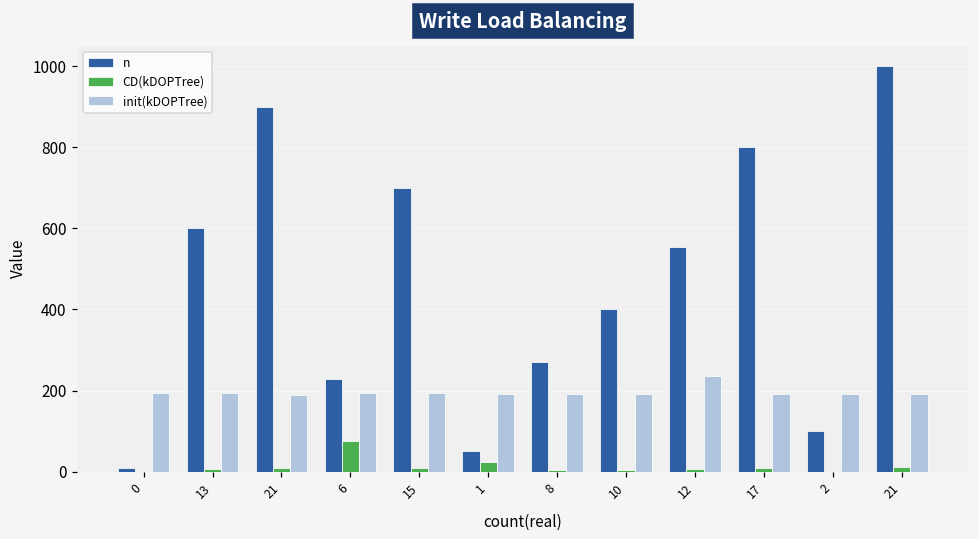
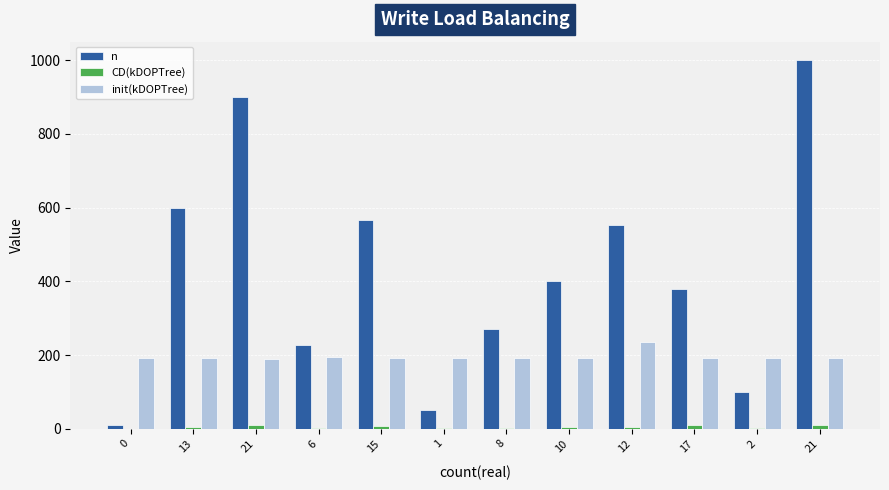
  {
    "n": {
      "0": 10,
      "13": 600,
      "6": 230,
-     "15": 700,
+     "15": 570,
      "1": 50,
      "8": 270,
      "10": 400,
      "12": 550,
-     "17": 800,
+     "17": 380,
      "2": 100
    },
    "CD(kDOPTree)": {
      "0": 0,
-     "6": 80,
+     "6": 0,
      "15": 10,
-     "1": 20,
+     "1": 0,
      "17": 10
    },
    "init(kDOPTree)": {
      "0": 190,
      "13": 190,
      "6": 190,
      "15": 190,
      "1": 190,
      "8": 190,
      "10": 190,
      "12": 240,
      "17": 190,
      "2": 190
    }
  }
